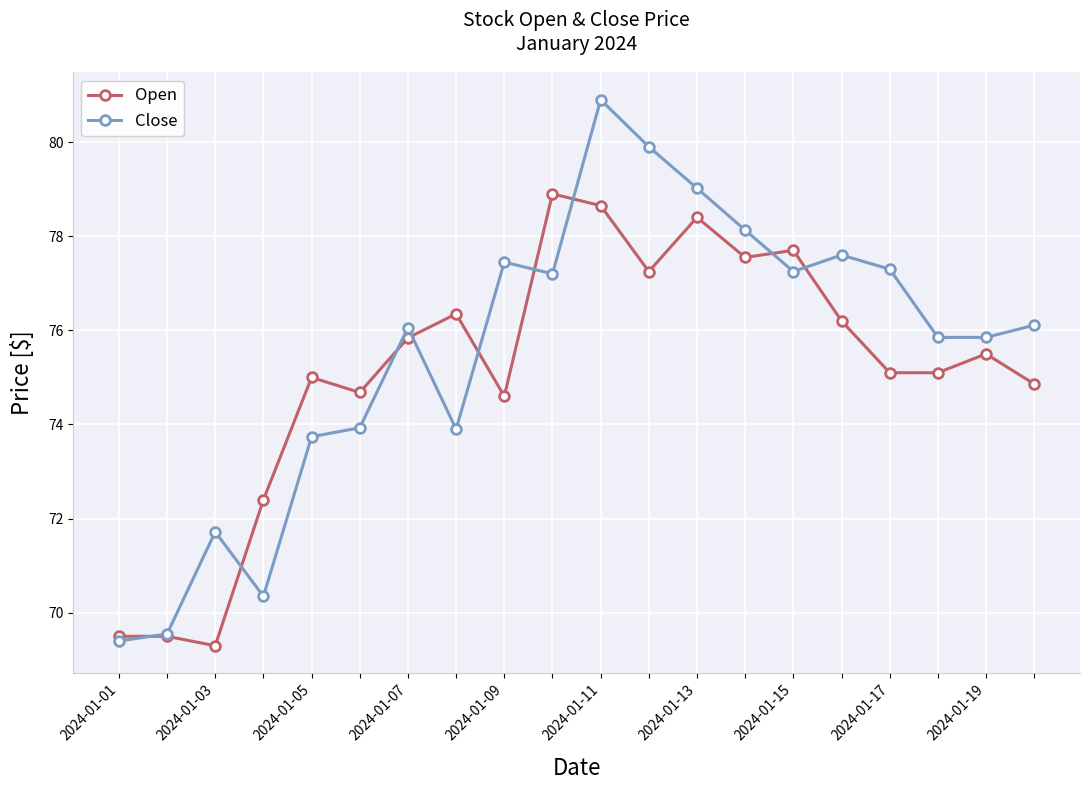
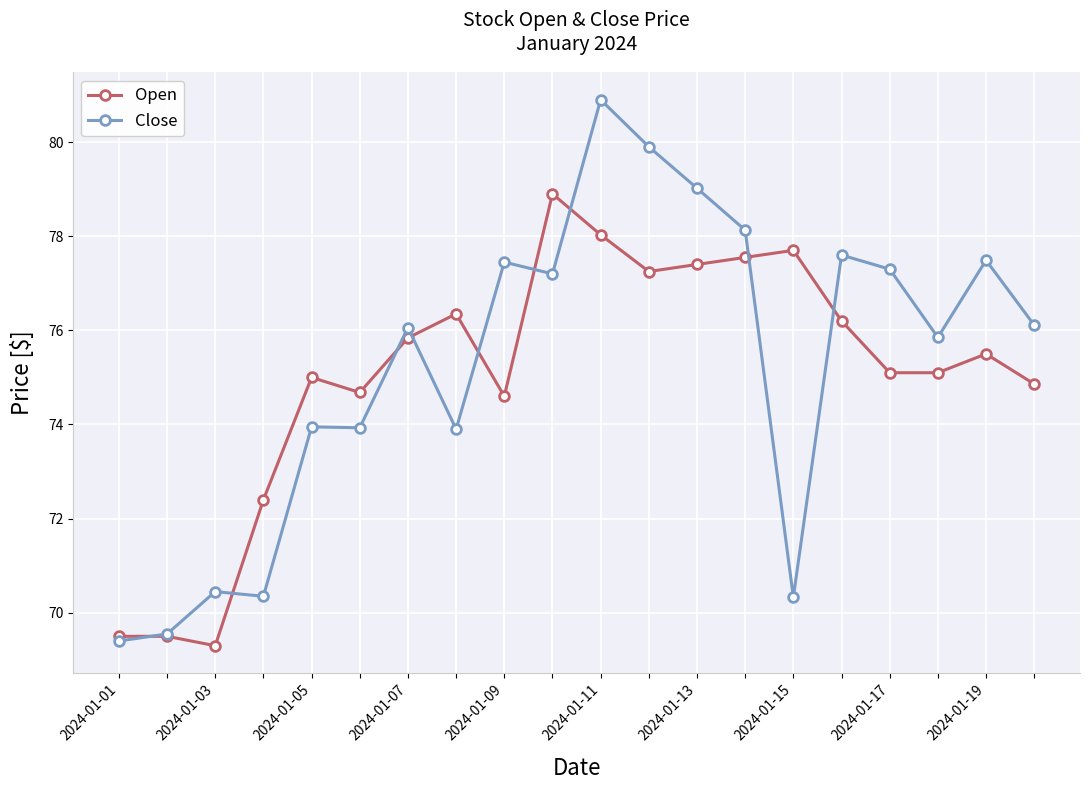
  {
    "Open": {
      "2024-01-01": 69.5,
      "2024-01-03": 69.3,
      "2024-01-05": 75.0,
      "2024-01-07": 75.8,
      "2024-01-09": 74.6,
-     "2024-01-11": 78.7,
-     "2024-01-13": 78.4,
+     "2024-01-11": 78.0,
+     "2024-01-13": 77.4,
      "2024-01-15": 77.7,
      "2024-01-17": 75.1,
      "2024-01-19": 75.5
    },
    "Close": {
      "2024-01-01": 69.4,
-     "2024-01-03": 71.7,
-     "2024-01-05": 73.7,
+     "2024-01-03": 70.5,
+     "2024-01-05": 74.0,
      "2024-01-07": 76.1,
      "2024-01-09": 77.5,
      "2024-01-11": 80.9,
      "2024-01-13": 79.0,
-     "2024-01-15": 77.3,
+     "2024-01-15": 70.3,
      "2024-01-17": 77.3,
-     "2024-01-19": 75.9
+     "2024-01-19": 77.5
    }
  }
